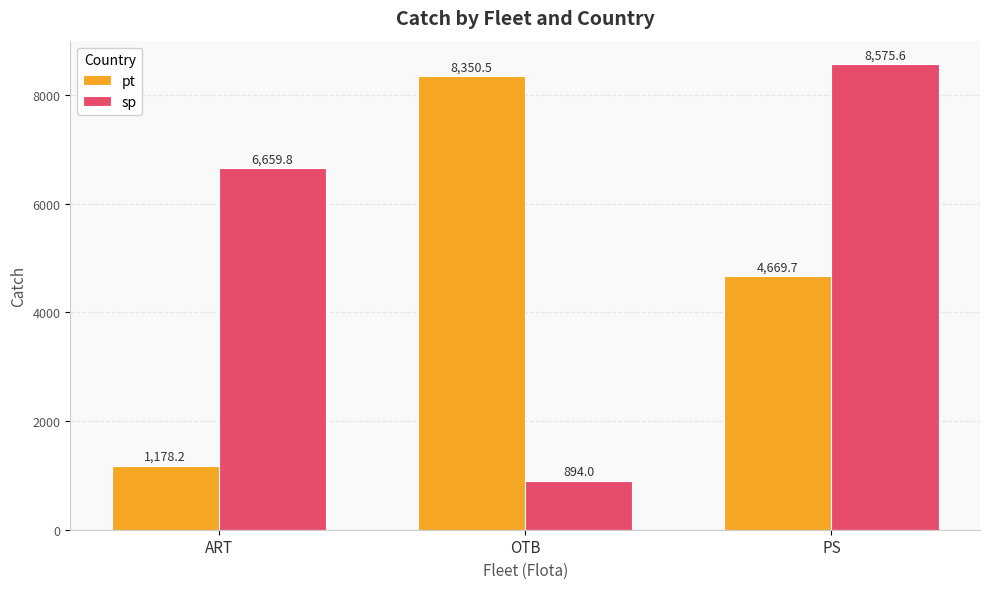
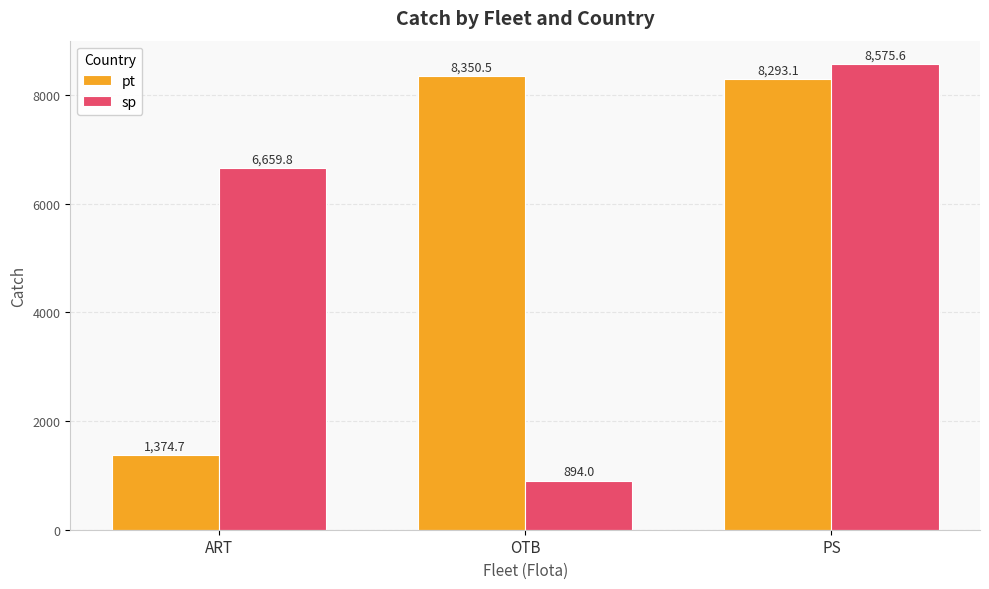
  {
    "pt": {
-     "ART": "1,178.2",
+     "ART": "1,374.7",
      "OTB": "8,350.5",
-     "PS": "4,669.7"
+     "PS": "8,293.1"
    },
    "sp": {
      "ART": "6,659.8",
      "OTB": "894.0",
      "PS": "8,575.6"
    }
  }
